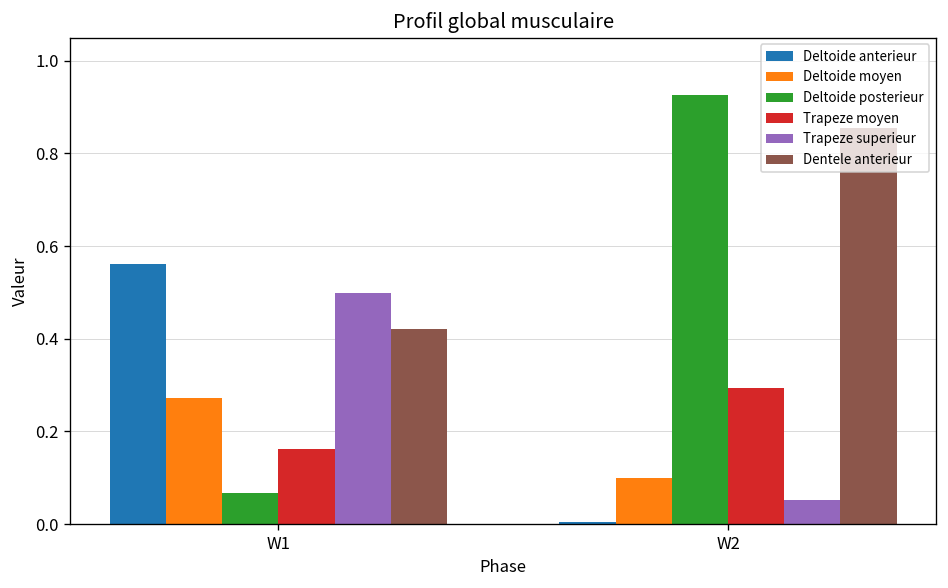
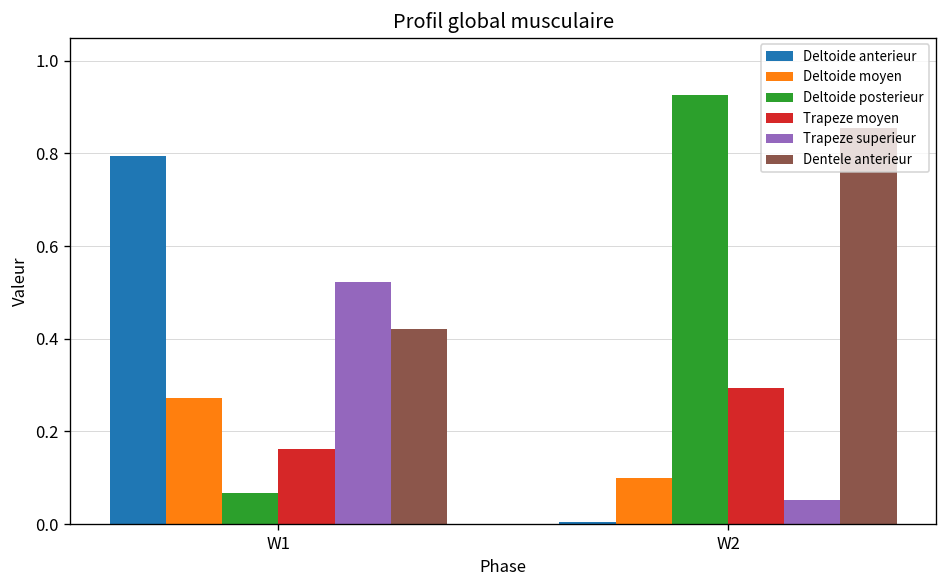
  {
    "Deltoide anterieur": {
-     "W1": 0.56
+     "W1": 0.79
    },
    "Deltoide moyen": {
      "W1": 0.27,
      "W2": 0.10
    },
    "Deltoide posterieur": {
      "W1": 0.07,
      "W2": 0.93
    },
    "Trapeze moyen": {
      "W1": 0.16,
      "W2": 0.29
    },
    "Trapeze superieur": {
-     "W1": 0.50,
+     "W1": 0.52,
      "W2": 0.05
    },
    "Dentele anterieur": {
      "W1": 0.42
    }
  }
